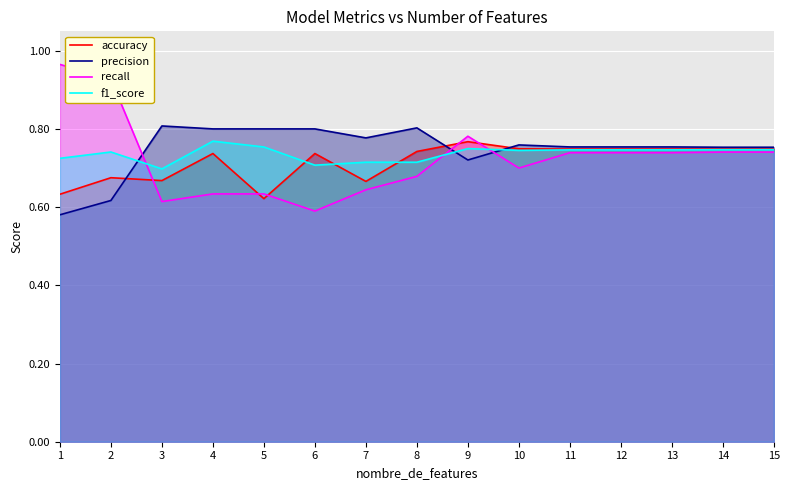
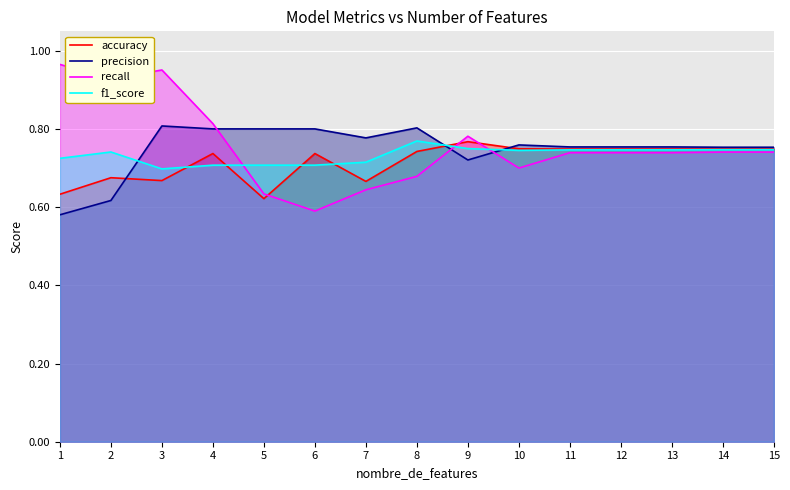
  {
    "accuracy": {
      "1": 0.63,
      "2": 0.68,
      "3": 0.67,
      "4": 0.74,
      "5": 0.62,
      "6": 0.74,
      "7": 0.67,
      "8": 0.74,
      "9": 0.77
    },
    "precision": {
      "1": 0.58,
      "2": 0.62,
      "3": 0.81,
      "4": 0.80,
      "5": 0.80,
      "6": 0.80,
      "7": 0.78,
      "8": 0.80,
      "9": 0.72,
      "10": 0.76
    },
    "recall": {
      "1": 0.97,
-     "3": 0.61,
-     "4": 0.63,
+     "3": 0.95,
+     "4": 0.81,
      "5": 0.63,
      "6": 0.59,
      "7": 0.64,
      "8": 0.68,
      "9": 0.78,
      "10": 0.70,
      "11": 0.74,
      "12": 0.74,
      "13": 0.74
    },
    "f1_score": {
      "1": 0.73,
      "2": 0.74,
      "3": 0.70,
-     "4": 0.77,
-     "5": 0.75,
+     "4": 0.71,
+     "5": 0.71,
      "6": 0.71,
      "7": 0.72,
-     "8": 0.72,
+     "8": 0.77,
      "9": 0.75
    }
  }
